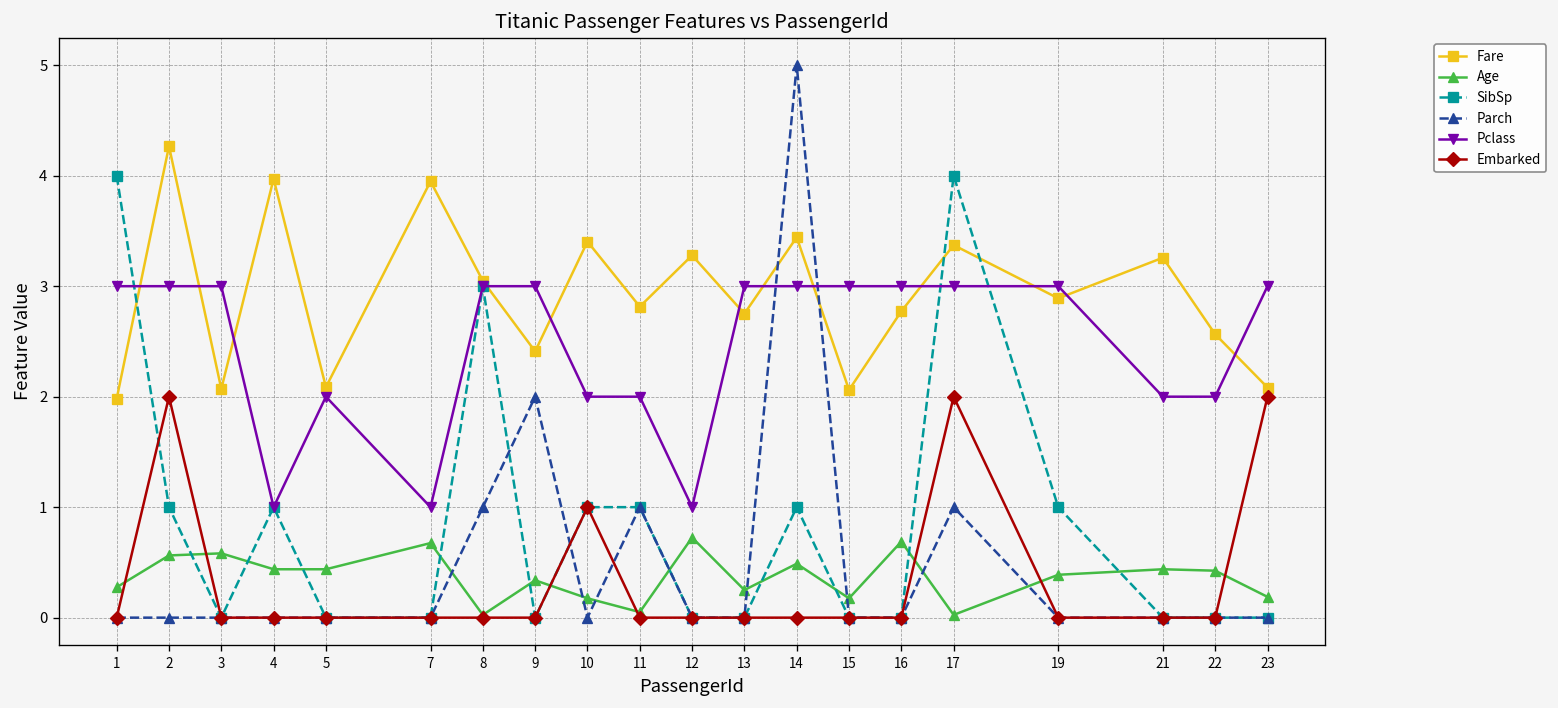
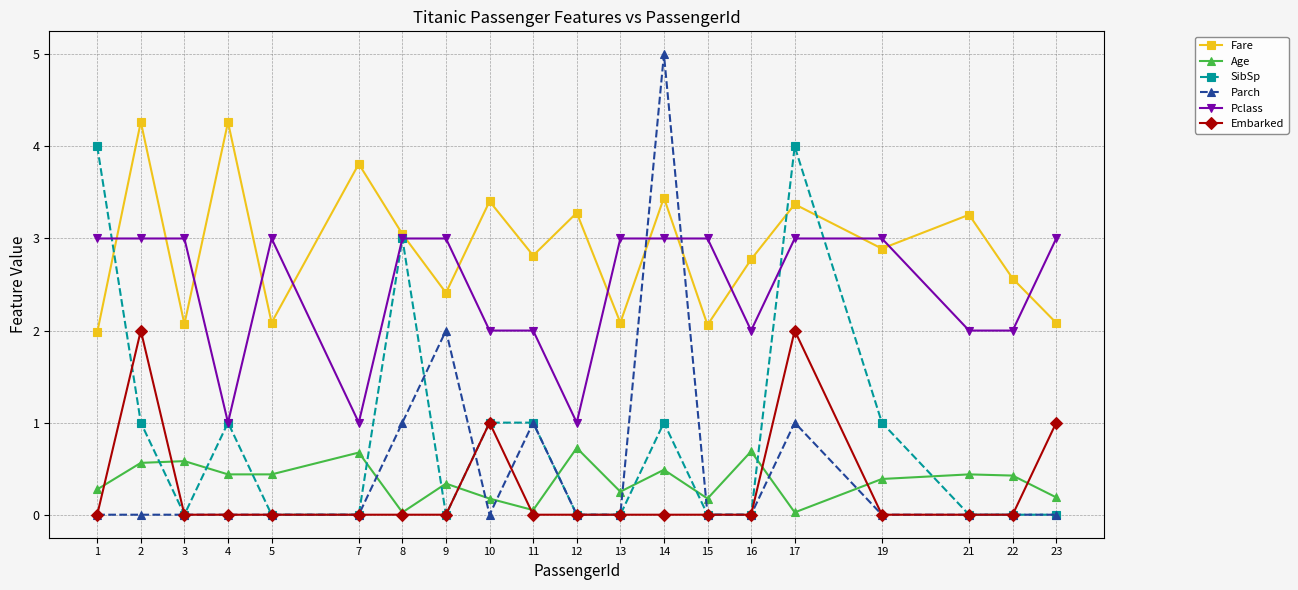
  {
    "Fare": {
      "1": 2.0,
      "2": 4.3,
      "3": 2.1,
-     "4": 4.0,
+     "4": 4.3,
      "5": 2.1,
-     "7": 3.9,
+     "7": 3.8,
      "8": 3.0,
      "9": 2.4,
      "10": 3.4,
      "11": 2.8,
      "12": 3.3,
-     "13": 2.8,
+     "13": 2.1,
      "14": 3.4,
      "15": 2.1,
      "16": 2.8,
      "17": 3.4,
      "19": 2.9,
      "21": 3.3,
      "22": 2.6,
      "23": 2.1
    },
    "Age": {
      "1": 0.3,
      "2": 0.6,
      "3": 0.6,
      "4": 0.4,
      "5": 0.4,
      "7": 0.7,
      "9": 0.3,
      "10": 0.2,
      "11": 0.1,
      "12": 0.7,
      "13": 0.3,
      "14": 0.5,
      "15": 0.2,
      "16": 0.7,
      "17": 0.0,
      "19": 0.4,
      "21": 0.4,
      "22": 0.4,
      "23": 0.2
    },
    "SibSp": {
      "1": 4.0,
      "2": 1.0,
      "14": 1.0,
      "17": 4.0,
      "19": 1.0
    },
    "Parch": {
      "2": 0.0,
      "8": 1.0,
      "9": 2.0,
      "10": 0.0,
      "14": 5.0,
      "17": 1.0
    },
    "Pclass": {
      "1": 3,
      "2": 3,
      "3": 3,
-     "5": 2,
+     "5": 3,
      "7": 1,
      "9": 3,
      "10": 2,
      "11": 2,
      "12": 1,
      "13": 3,
      "14": 3,
      "15": 3,
-     "16": 3,
+     "16": 2,
      "17": 3,
      "19": 3,
      "21": 2,
      "22": 2,
      "23": 3
    },
    "Embarked": {
      "2": 2,
      "11": 0,
      "14": 0,
      "17": 2,
-     "23": 2
+     "23": 1
    }
  }
